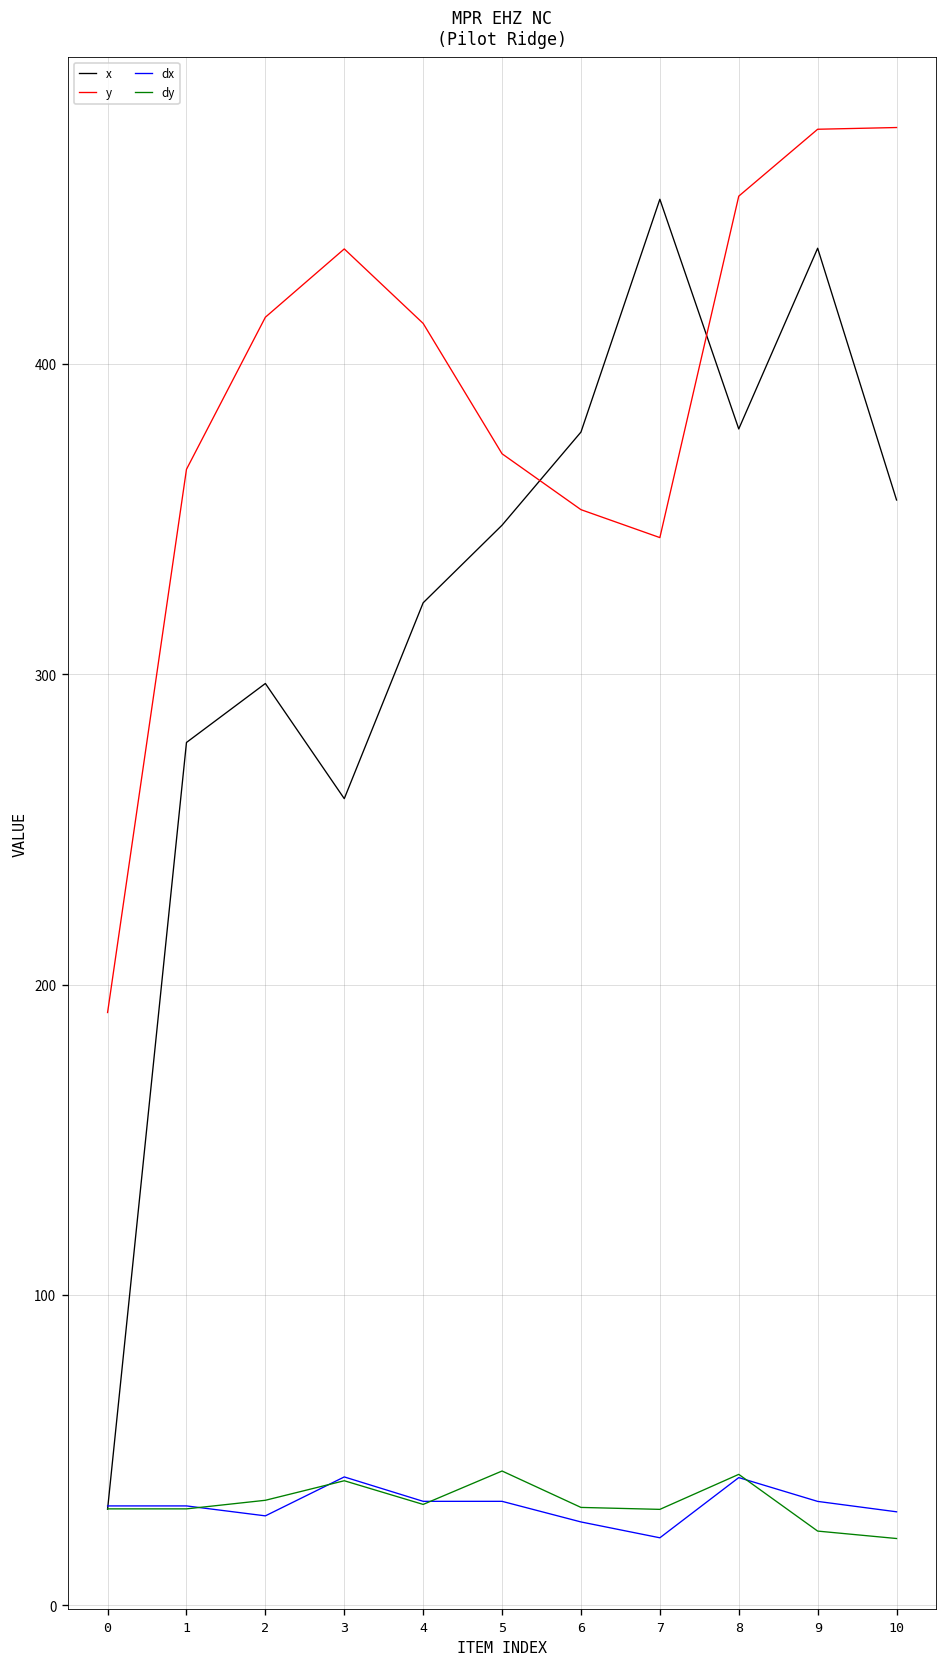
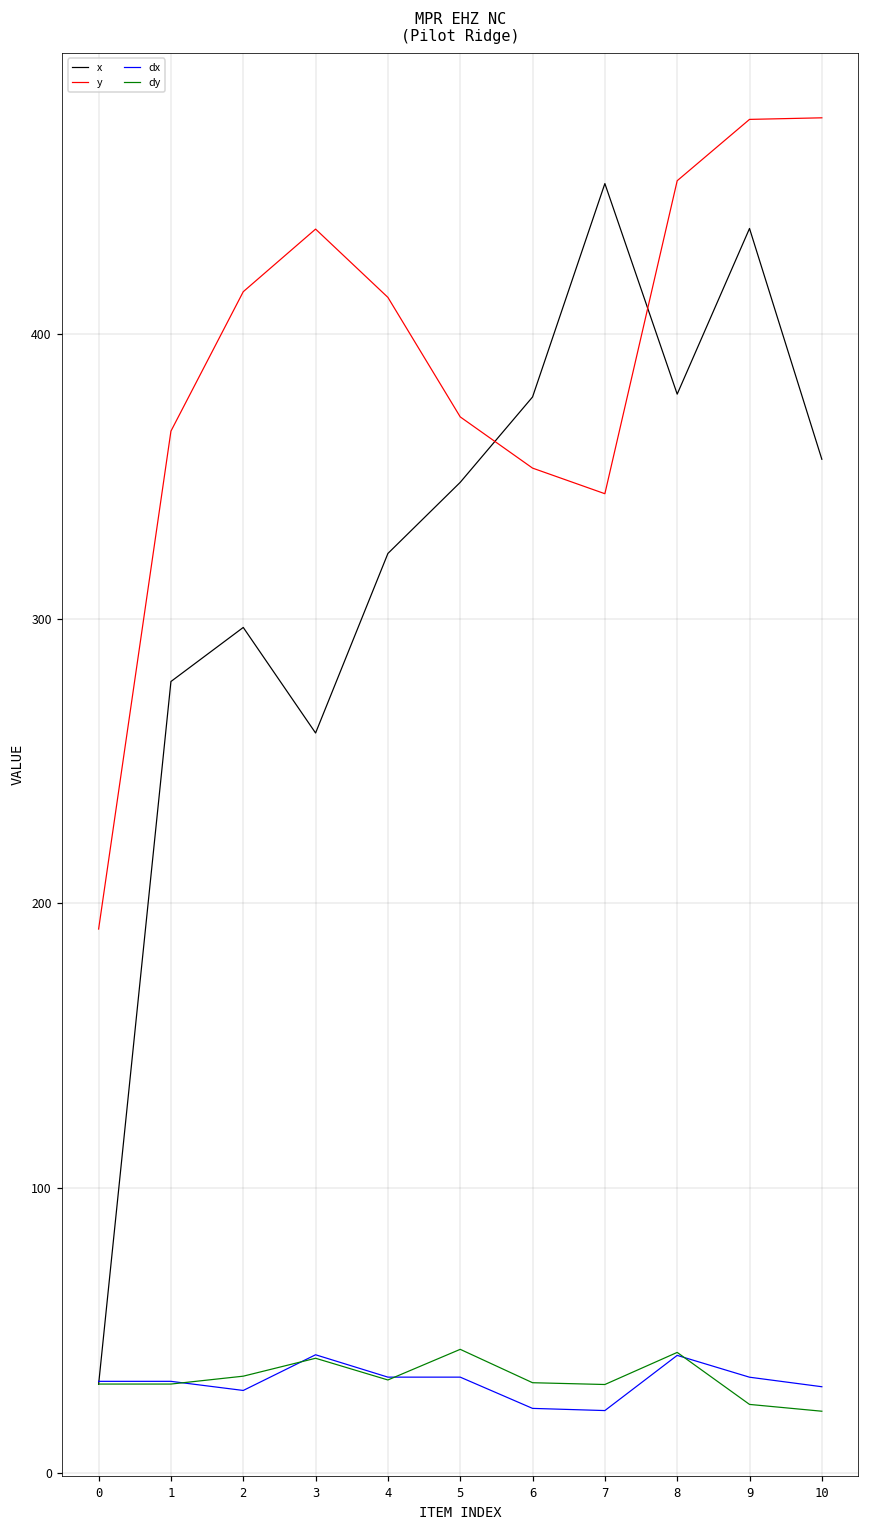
  {
    "x": {
      "1": 278,
      "2": 297,
      "3": 260,
      "4": 323,
      "5": 348,
      "6": 378,
      "7": 453,
      "8": 379,
      "9": 437,
      "10": 356
    },
    "y": {
      "0": 191,
      "1": 366,
      "2": 415,
      "3": 437,
      "4": 413,
      "5": 371,
      "6": 353,
      "7": 344,
      "8": 454,
      "9": 476,
      "10": 476
    },
    "dx": {
      "2": 29,
      "3": 41,
      "4": 34,
      "5": 34,
-     "6": 27,
+     "6": 23,
      "7": 22,
      "8": 41,
      "9": 33,
      "10": 30
    },
    "dy": {
      "2": 34,
      "3": 40,
      "4": 33,
      "5": 43,
      "6": 32,
      "7": 31,
      "8": 42,
      "9": 24,
      "10": 22
    }
  }
